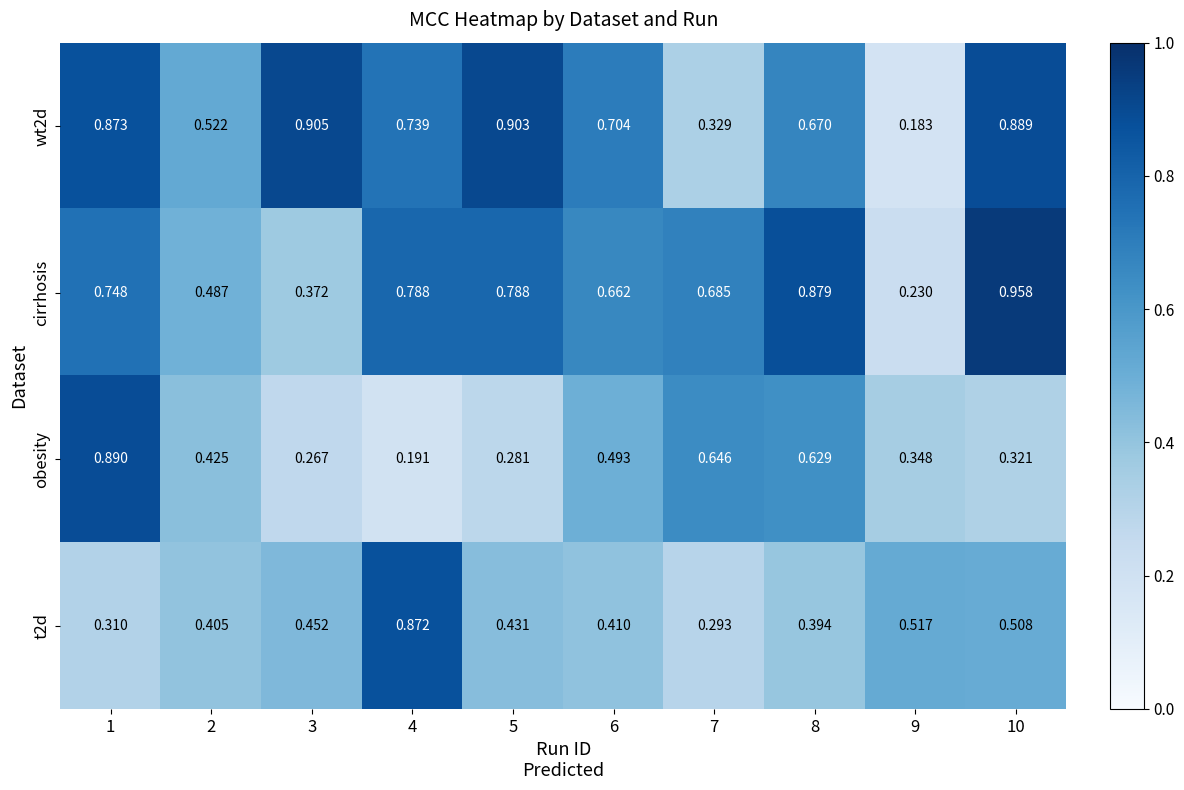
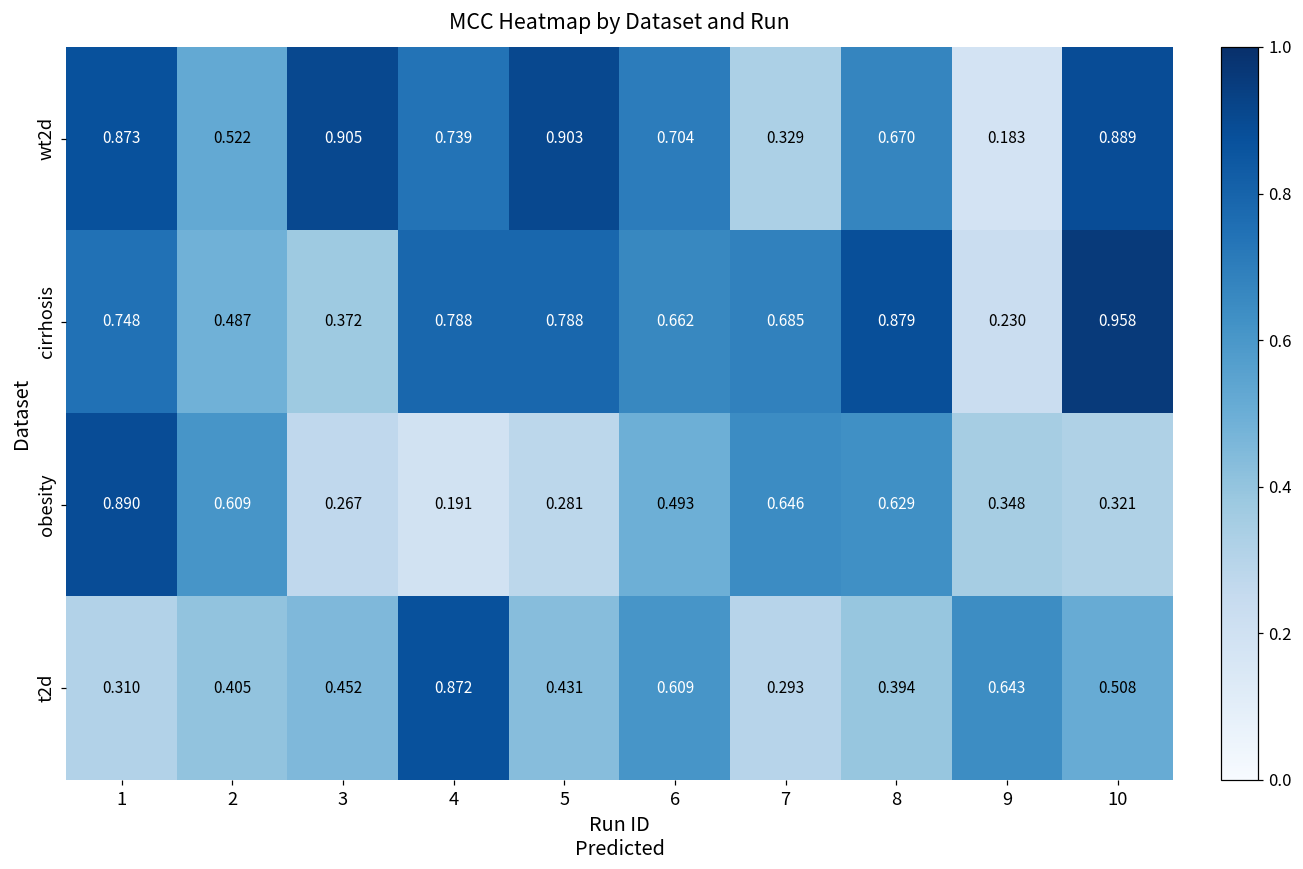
  {
    "wt2d": {
      "1": 0.873,
      "2": 0.522,
      "3": 0.905,
      "4": 0.739,
      "5": 0.903,
      "6": 0.704,
      "7": 0.329,
      "8": 0.670,
      "9": 0.183,
      "10": 0.889
    },
    "cirrhosis": {
      "1": 0.748,
      "2": 0.487,
      "3": 0.372,
      "4": 0.788,
      "5": 0.788,
      "6": 0.662,
      "7": 0.685,
      "8": 0.879,
      "9": 0.230,
      "10": 0.958
    },
    "obesity": {
      "1": 0.890,
-     "2": 0.425,
+     "2": 0.609,
      "3": 0.267,
      "4": 0.191,
      "5": 0.281,
      "6": 0.493,
      "7": 0.646,
      "8": 0.629,
      "9": 0.348,
      "10": 0.321
    },
    "t2d": {
      "1": 0.310,
      "2": 0.405,
      "3": 0.452,
      "4": 0.872,
      "5": 0.431,
-     "6": 0.410,
+     "6": 0.609,
      "7": 0.293,
      "8": 0.394,
-     "9": 0.517,
+     "9": 0.643,
      "10": 0.508
    }
  }
